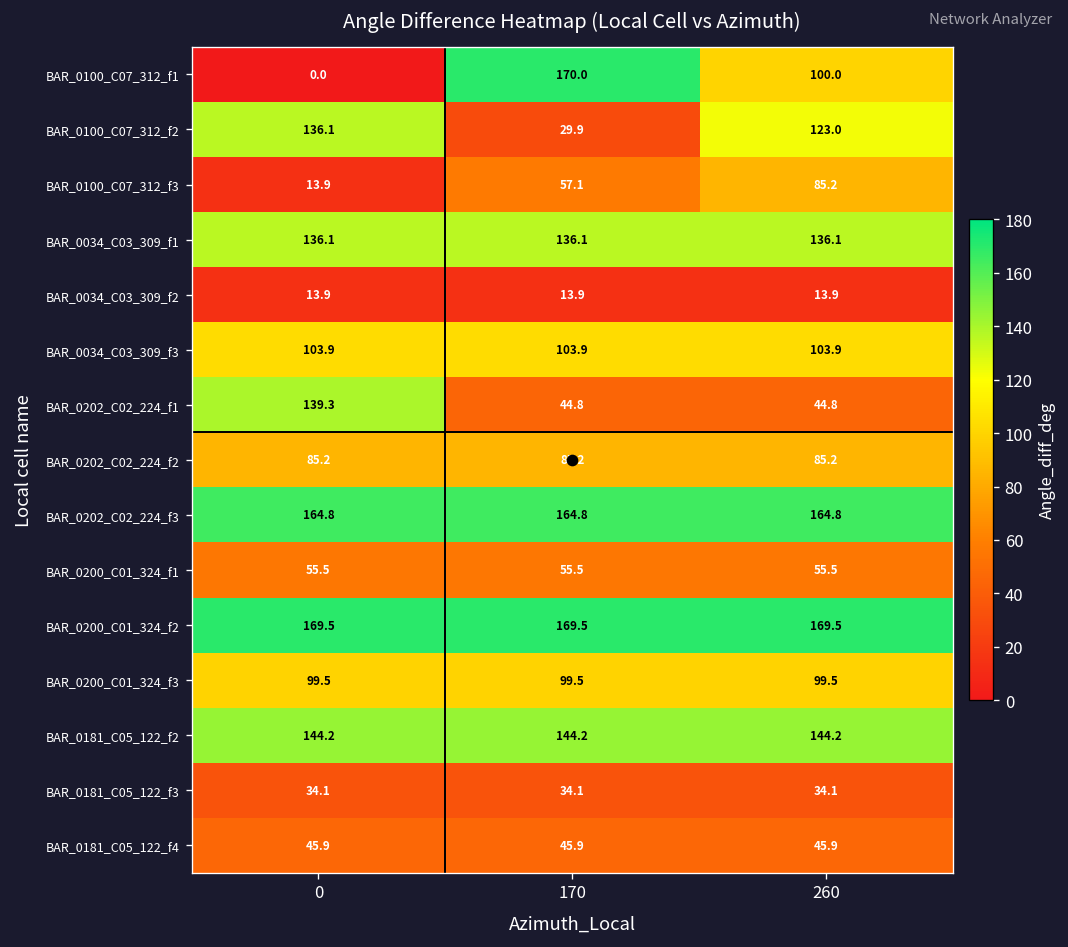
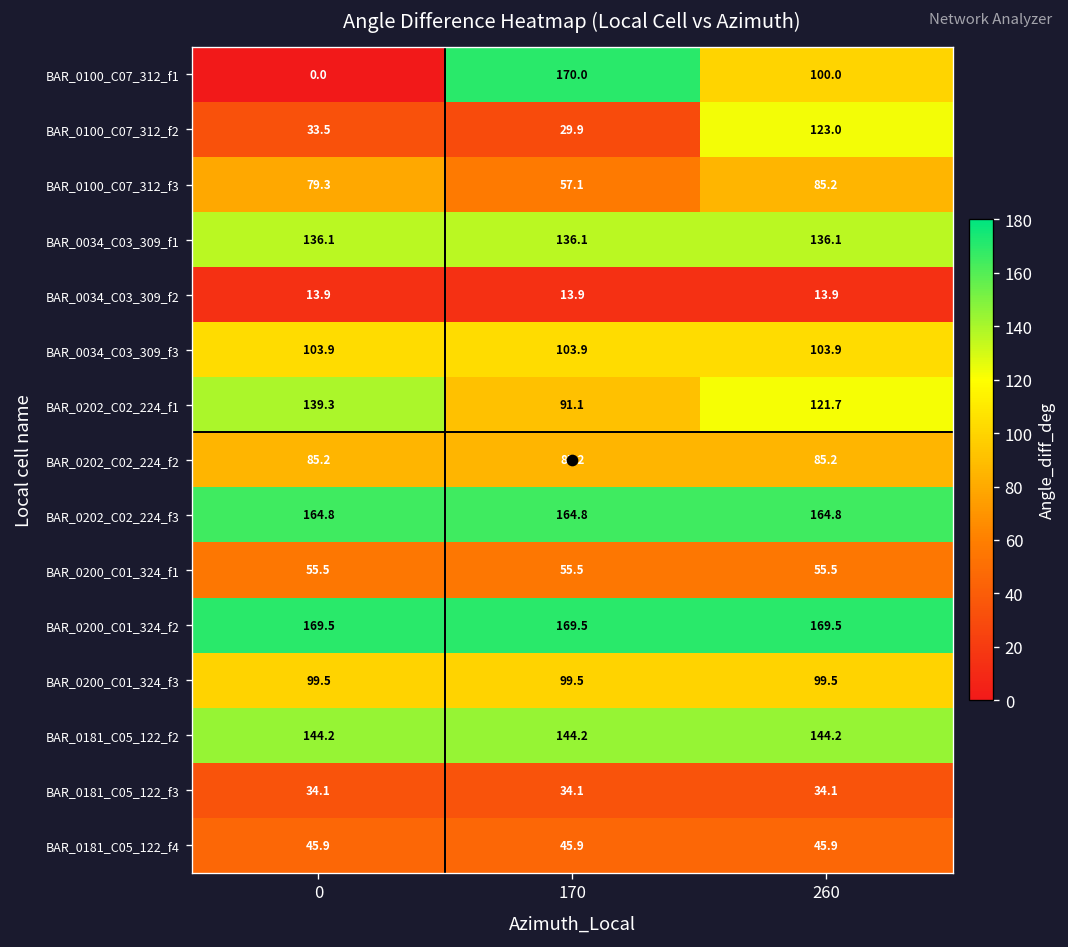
  {
    "BAR_0100_C07_312_f1": {
      "0": 0.0,
      "170": 170.0,
      "260": 100.0
    },
    "BAR_0100_C07_312_f2": {
-     "0": 136.1,
+     "0": 33.5,
      "170": 29.9,
      "260": 123.0
    },
    "BAR_0100_C07_312_f3": {
-     "0": 13.9,
+     "0": 79.3,
      "170": 57.1,
      "260": 85.2
    },
    "BAR_0034_C03_309_f1": {
      "0": 136.1,
      "170": 136.1,
      "260": 136.1
    },
    "BAR_0034_C03_309_f2": {
      "0": 13.9,
      "170": 13.9,
      "260": 13.9
    },
    "BAR_0034_C03_309_f3": {
      "0": 103.9,
      "170": 103.9,
      "260": 103.9
    },
    "BAR_0202_C02_224_f1": {
      "0": 139.3,
-     "170": 44.8,
-     "260": 44.8
+     "170": 91.1,
+     "260": 121.7
    },
    "BAR_0202_C02_224_f2": {
      "0": 85.2,
      "260": 85.2
    },
    "BAR_0202_C02_224_f3": {
      "0": 164.8,
      "170": 164.8,
      "260": 164.8
    },
    "BAR_0200_C01_324_f1": {
      "0": 55.5,
      "170": 55.5,
      "260": 55.5
    },
    "BAR_0200_C01_324_f2": {
      "0": 169.5,
      "170": 169.5,
      "260": 169.5
    },
    "BAR_0200_C01_324_f3": {
      "0": 99.5,
      "170": 99.5,
      "260": 99.5
    },
    "BAR_0181_C05_122_f2": {
      "0": 144.2,
      "170": 144.2,
      "260": 144.2
    },
    "BAR_0181_C05_122_f3": {
      "0": 34.1,
      "170": 34.1,
      "260": 34.1
    },
    "BAR_0181_C05_122_f4": {
      "0": 45.9,
      "170": 45.9,
      "260": 45.9
    }
  }
